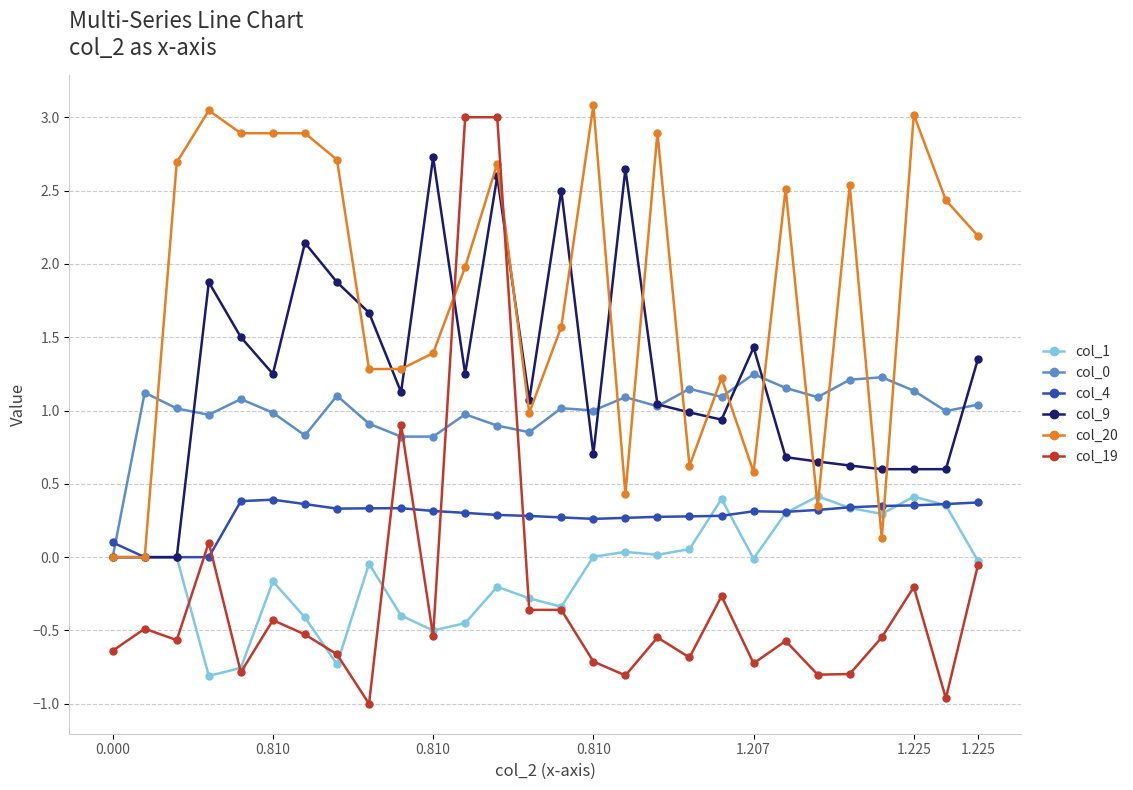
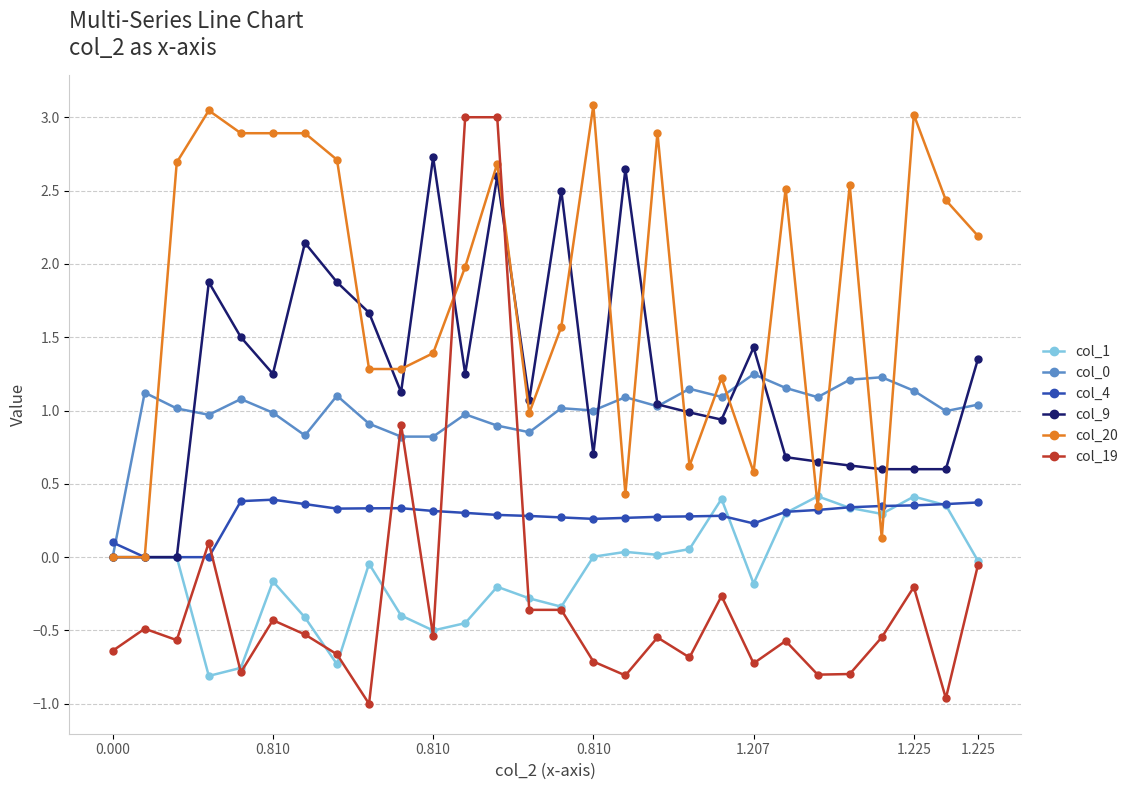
  {
    "col_1": {
-     "1.207": -0.01
+     "1.207": -0.18
    },
    "col_0": {
      "1.207": 1.25
    },
    "col_4": {
      "0.000": 0.10,
-     "1.207": 0.31
+     "1.207": 0.23
    },
    "col_9": {
      "1.207": 1.43
    },
    "col_20": {
      "1.207": 0.58
    },
    "col_19": {
      "0.000": -0.64,
      "1.207": -0.72
    }
  }
